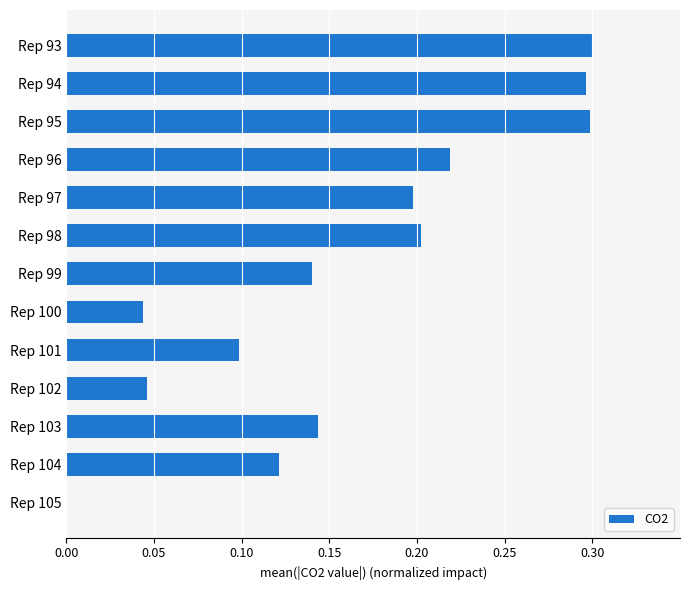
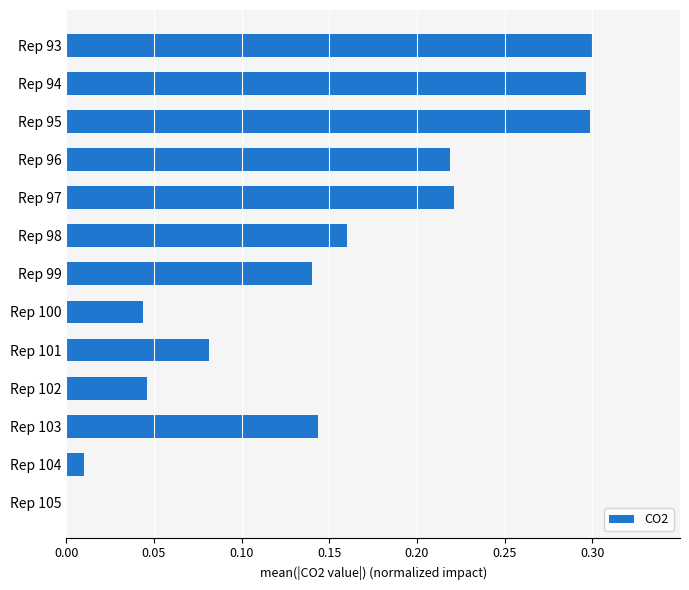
  {
    "Rep 93": 0.300,
    "Rep 94": 0.296,
    "Rep 95": 0.299,
    "Rep 96": 0.219,
-   "Rep 97": 0.197,
-   "Rep 98": 0.203,
+   "Rep 97": 0.221,
+   "Rep 98": 0.160,
    "Rep 99": 0.140,
    "Rep 100": 0.044,
-   "Rep 101": 0.099,
+   "Rep 101": 0.081,
    "Rep 102": 0.046,
    "Rep 103": 0.144,
-   "Rep 104": 0.121,
+   "Rep 104": 0.010,
    "Rep 105": 0.000
  }
